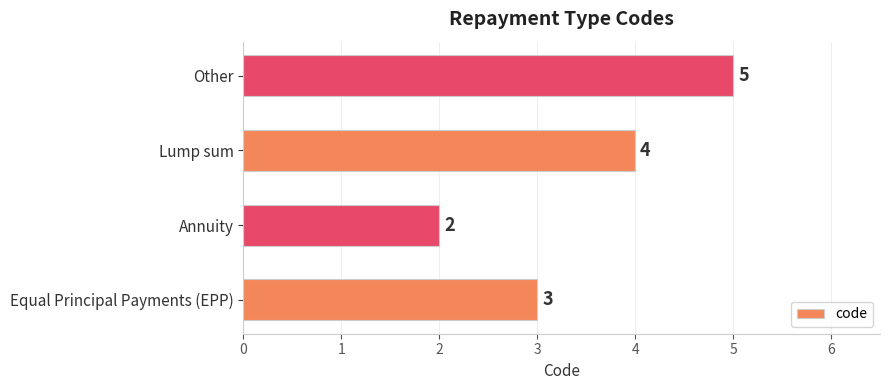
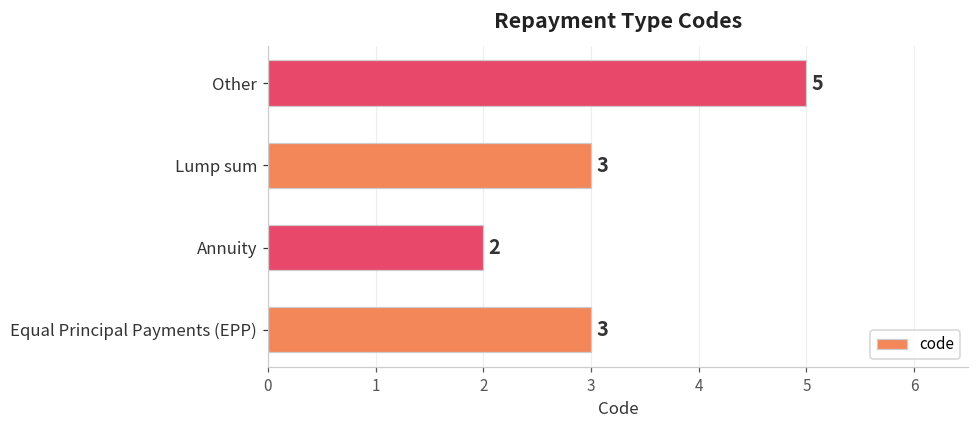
  {
    "Other": 5,
-   "Lump sum": 4,
+   "Lump sum": 3,
    "Annuity": 2,
    "Equal Principal Payments (EPP)": 3
  }
